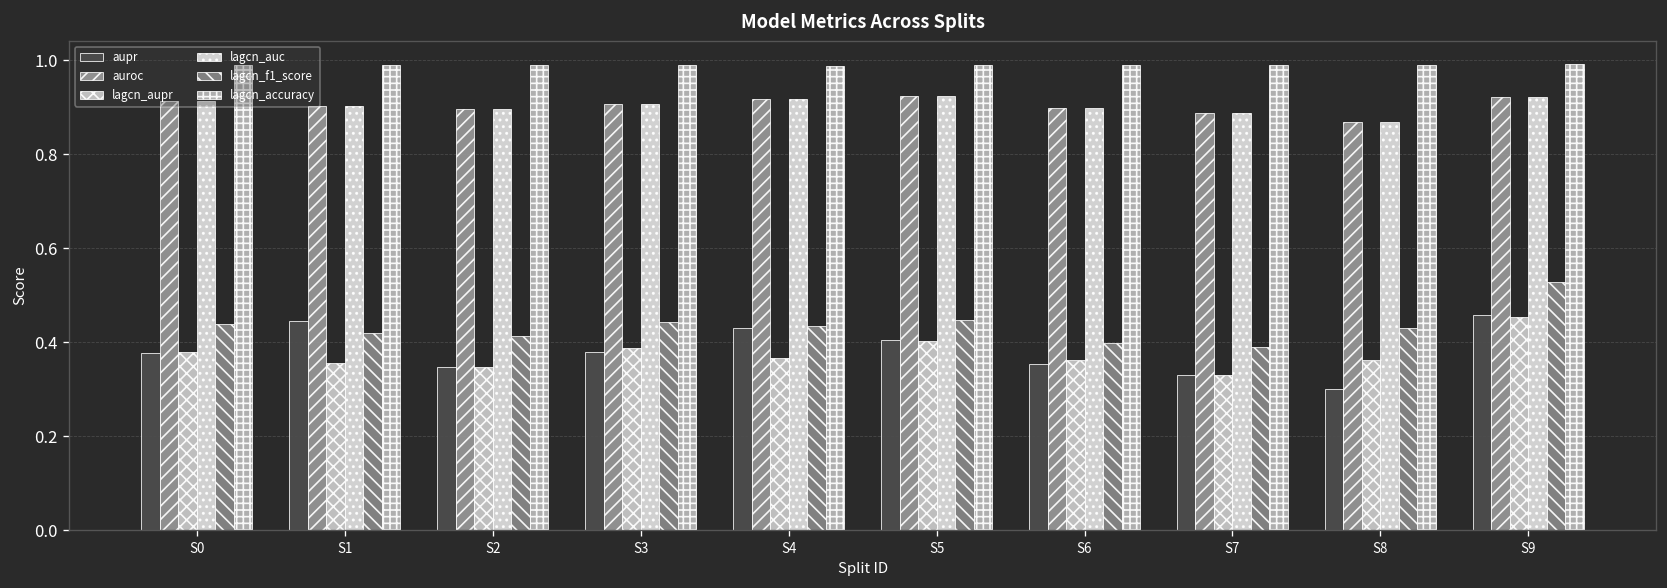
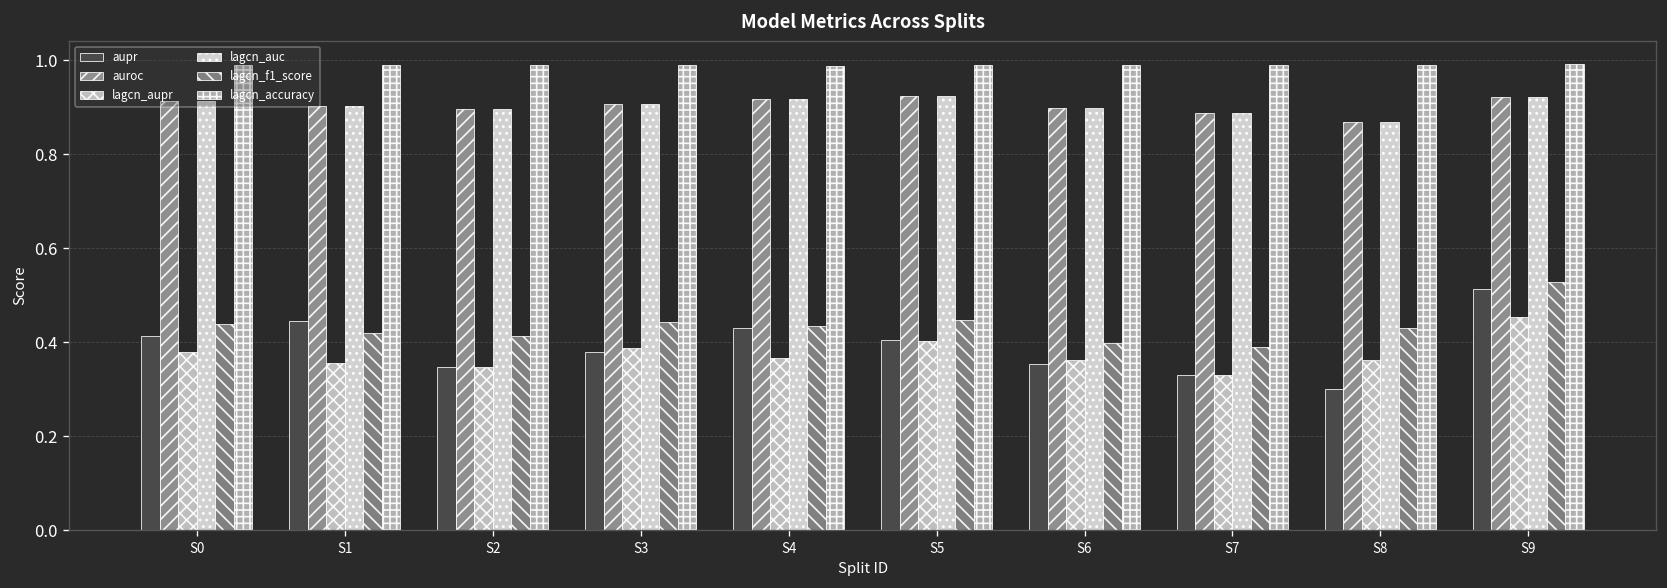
  {
    "aupr": {
-     "S0": 0.38,
+     "S0": 0.41,
      "S1": 0.44,
      "S2": 0.35,
      "S3": 0.38,
      "S4": 0.43,
      "S5": 0.41,
      "S6": 0.35,
      "S7": 0.33,
      "S8": 0.30,
-     "S9": 0.46
+     "S9": 0.51
    }
  }
